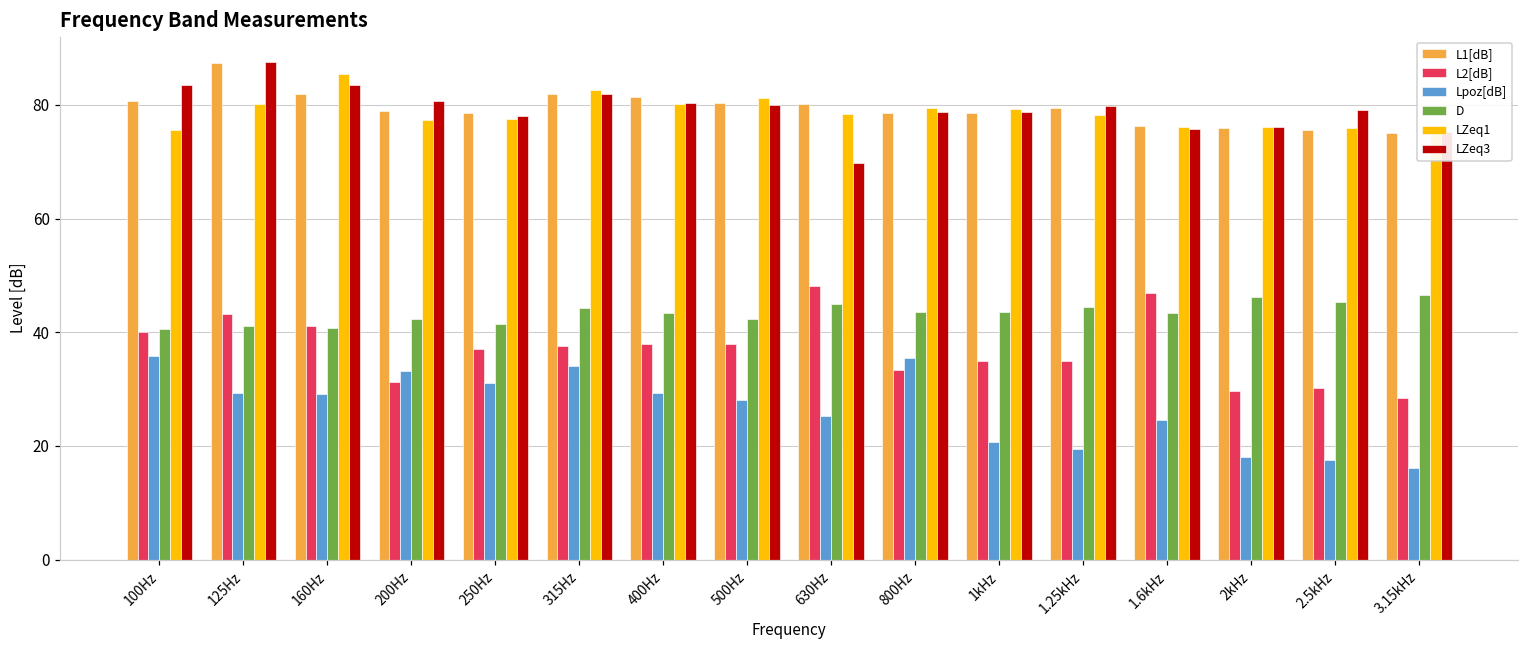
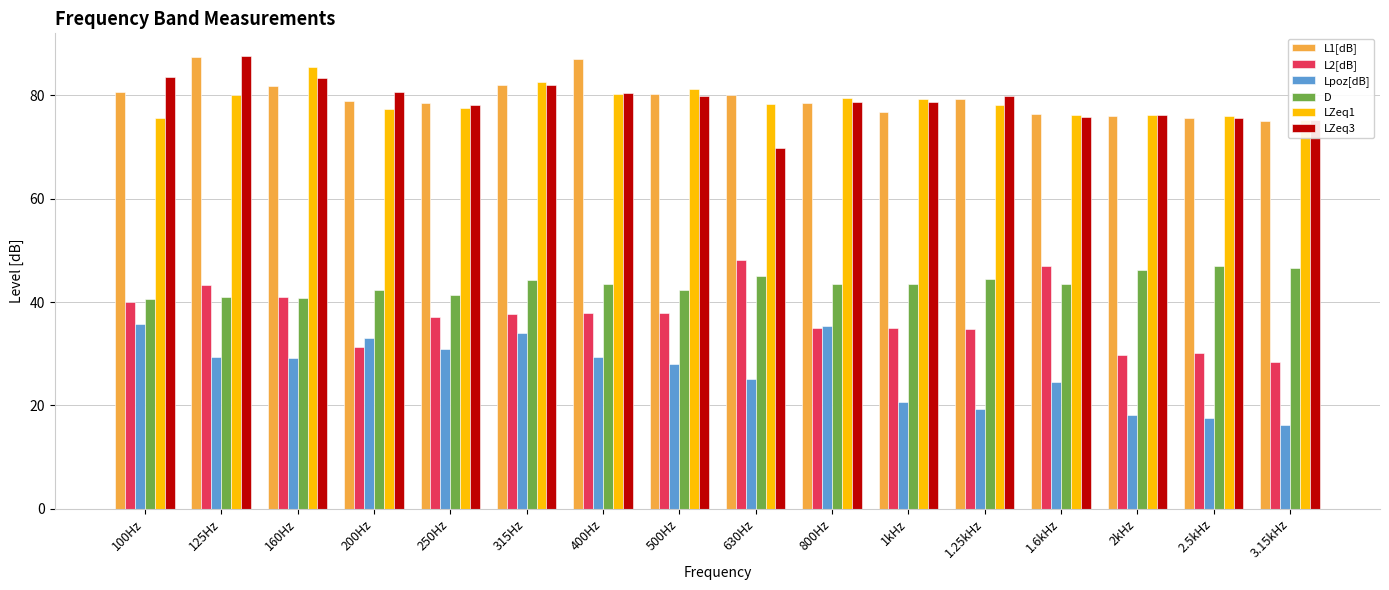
  {
    "L1[dB]": {
      "100Hz": 81,
      "125Hz": 87,
      "160Hz": 82,
      "200Hz": 79,
      "250Hz": 79,
      "315Hz": 82,
-     "400Hz": 81,
+     "400Hz": 87,
      "500Hz": 80,
      "630Hz": 80,
      "800Hz": 79,
-     "1kHz": 78,
+     "1kHz": 77,
      "1.25kHz": 79,
      "1.6kHz": 76,
      "2kHz": 76,
      "2.5kHz": 76,
      "3.15kHz": 75
    },
    "L2[dB]": {
      "100Hz": 40,
      "125Hz": 43,
      "160Hz": 41,
      "200Hz": 31,
      "250Hz": 37,
      "315Hz": 38,
      "400Hz": 38,
      "500Hz": 38,
      "630Hz": 48,
-     "800Hz": 33,
+     "800Hz": 35,
      "1kHz": 35,
      "1.25kHz": 35,
      "1.6kHz": 47,
      "2kHz": 30,
      "2.5kHz": 30,
      "3.15kHz": 28
    },
    "Lpoz[dB]": {
      "100Hz": 36,
      "125Hz": 29,
      "160Hz": 29,
      "200Hz": 33,
      "250Hz": 31,
      "315Hz": 34,
      "400Hz": 29,
      "500Hz": 28,
      "630Hz": 25,
      "800Hz": 35,
      "1kHz": 21,
      "1.25kHz": 19,
      "1.6kHz": 25,
      "2kHz": 18,
      "2.5kHz": 18,
      "3.15kHz": 16
    },
    "D": {
      "100Hz": 41,
      "125Hz": 41,
      "160Hz": 41,
      "200Hz": 42,
      "250Hz": 41,
      "315Hz": 44,
      "400Hz": 43,
      "500Hz": 42,
      "630Hz": 45,
      "800Hz": 44,
      "1kHz": 44,
      "1.25kHz": 45,
      "1.6kHz": 43,
      "2kHz": 46,
-     "2.5kHz": 45,
+     "2.5kHz": 47,
      "3.15kHz": 47
    },
    "LZeq1": {
      "100Hz": 76,
      "125Hz": 80,
      "160Hz": 86,
      "200Hz": 77,
      "250Hz": 78,
      "315Hz": 83,
      "400Hz": 80,
      "500Hz": 81,
      "630Hz": 78,
      "800Hz": 80,
      "1kHz": 79,
      "1.25kHz": 78,
      "1.6kHz": 76,
      "2kHz": 76,
      "2.5kHz": 76
    },
    "LZeq3": {
      "100Hz": 84,
      "125Hz": 88,
      "160Hz": 83,
      "200Hz": 81,
      "250Hz": 78,
      "315Hz": 82,
      "400Hz": 80,
      "500Hz": 80,
      "630Hz": 70,
      "800Hz": 79,
      "1kHz": 79,
      "1.25kHz": 80,
      "1.6kHz": 76,
      "2kHz": 76,
-     "2.5kHz": 79
+     "2.5kHz": 76
    }
  }
